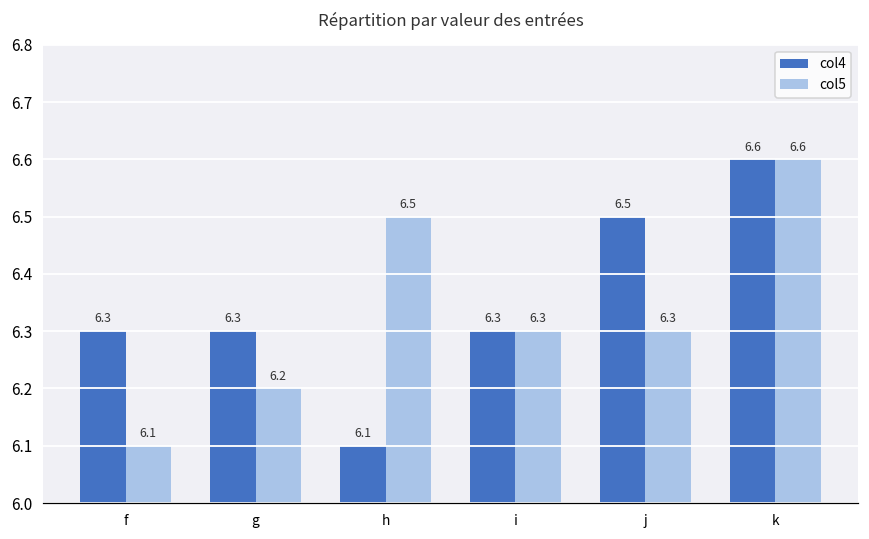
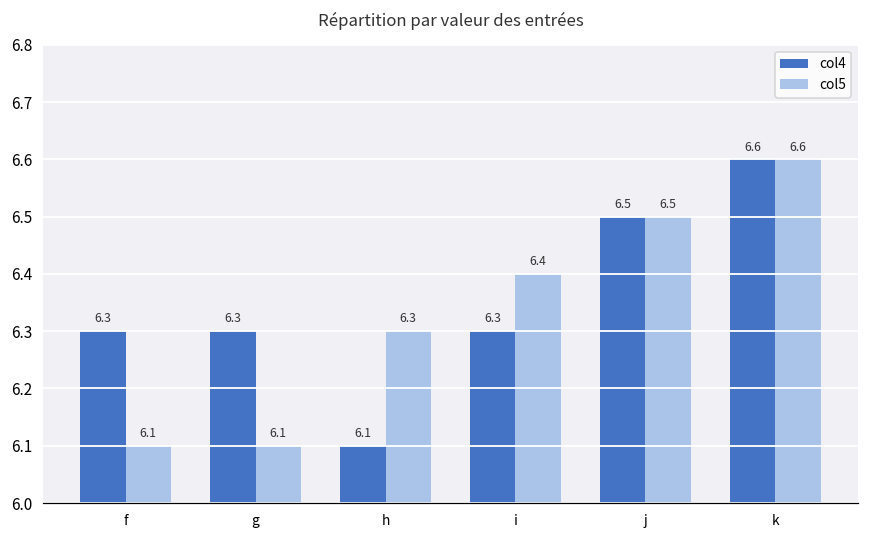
  {
    "col4": {
      "f": 6.3,
      "g": 6.3,
      "h": 6.1,
      "i": 6.3,
      "j": 6.5,
      "k": 6.6
    },
    "col5": {
      "f": 6.1,
-     "g": 6.2,
-     "h": 6.5,
-     "i": 6.3,
-     "j": 6.3,
+     "g": 6.1,
+     "h": 6.3,
+     "i": 6.4,
+     "j": 6.5,
      "k": 6.6
    }
  }
